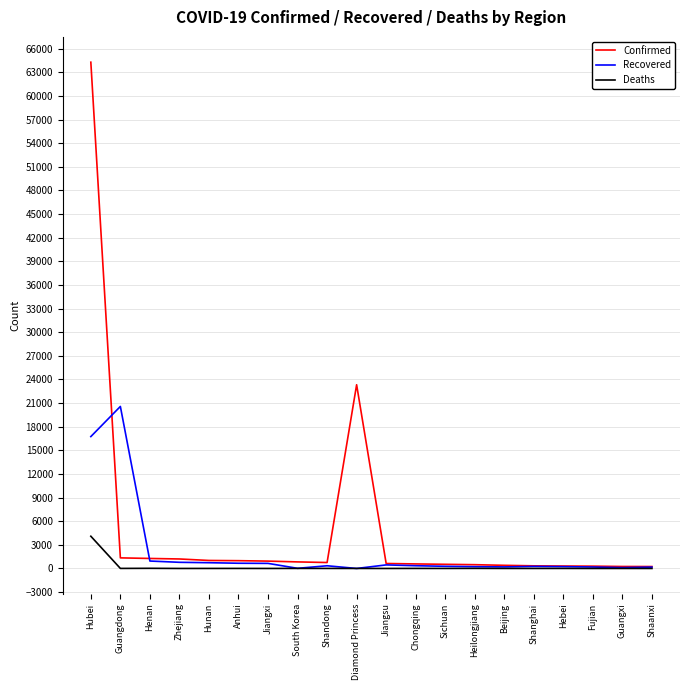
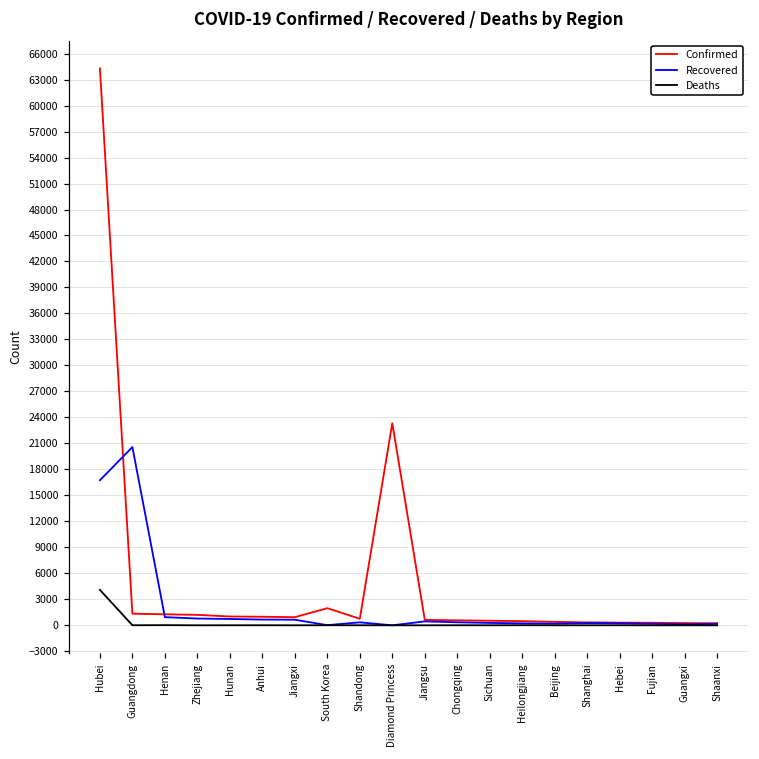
  {
    "Confirmed": {
      "Hubei": 64000,
      "Guangdong": 1000,
      "Zhejiang": 1000,
-     "South Korea": 1000,
+     "South Korea": 2000,
      "Shandong": 1000,
      "Diamond Princess": 23000
    },
    "Recovered": {
      "Hubei": 17000,
      "Guangdong": 21000,
      "Zhejiang": 1000,
      "Shandong": 0
    },
    "Deaths": {
      "Hubei": 4000,
      "Guangdong": 0,
      "Henan": 0,
      "Zhejiang": 0,
      "Hunan": 0,
      "Anhui": 0,
      "Jiangxi": 0,
      "Shandong": 0,
      "Jiangsu": 0,
      "Chongqing": 0
    }
  }
